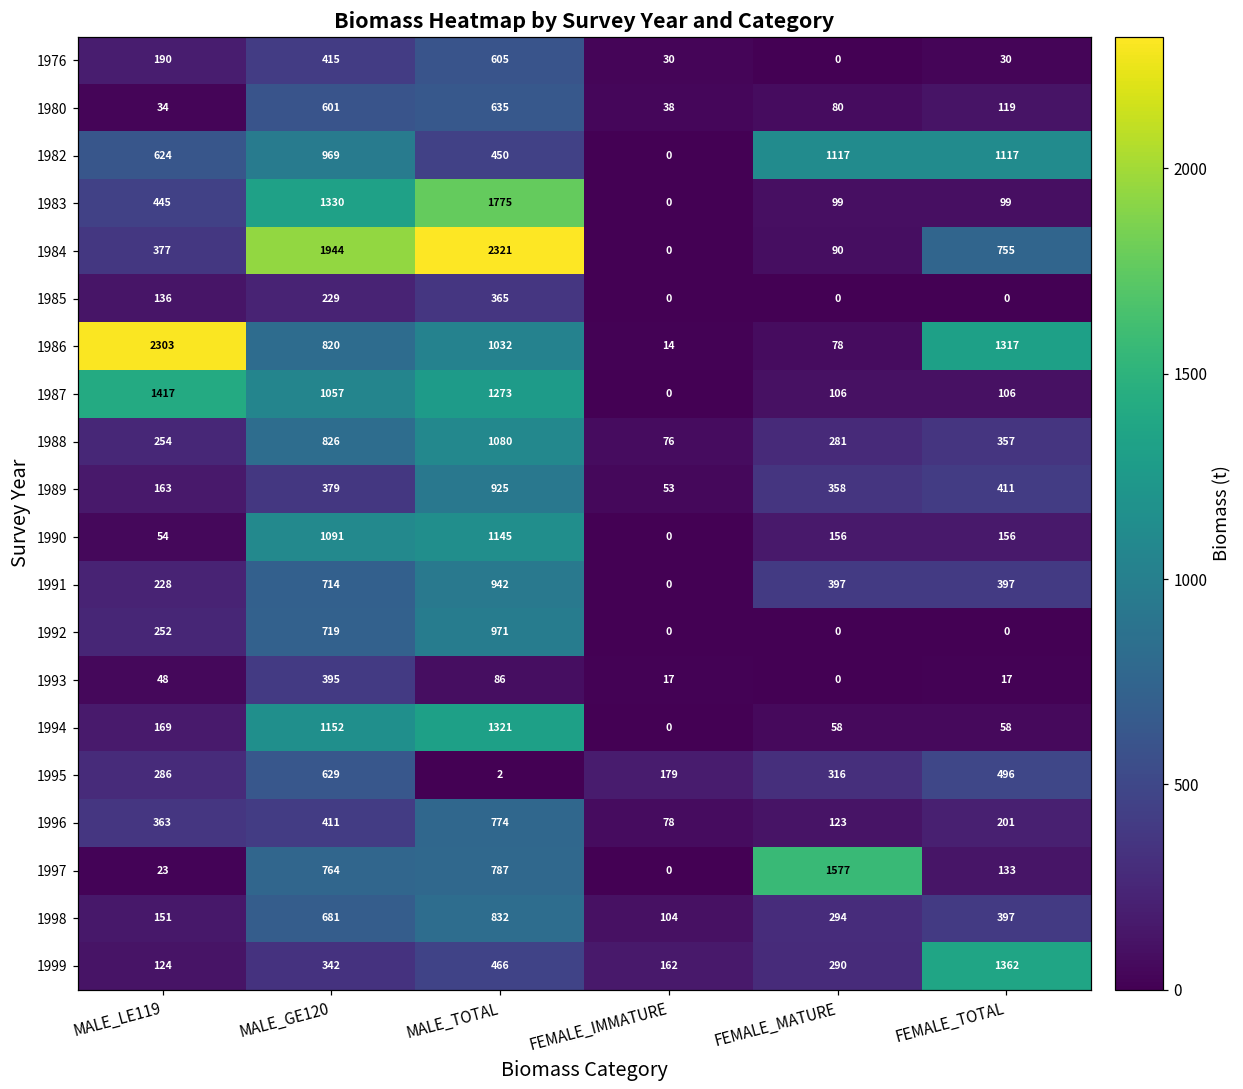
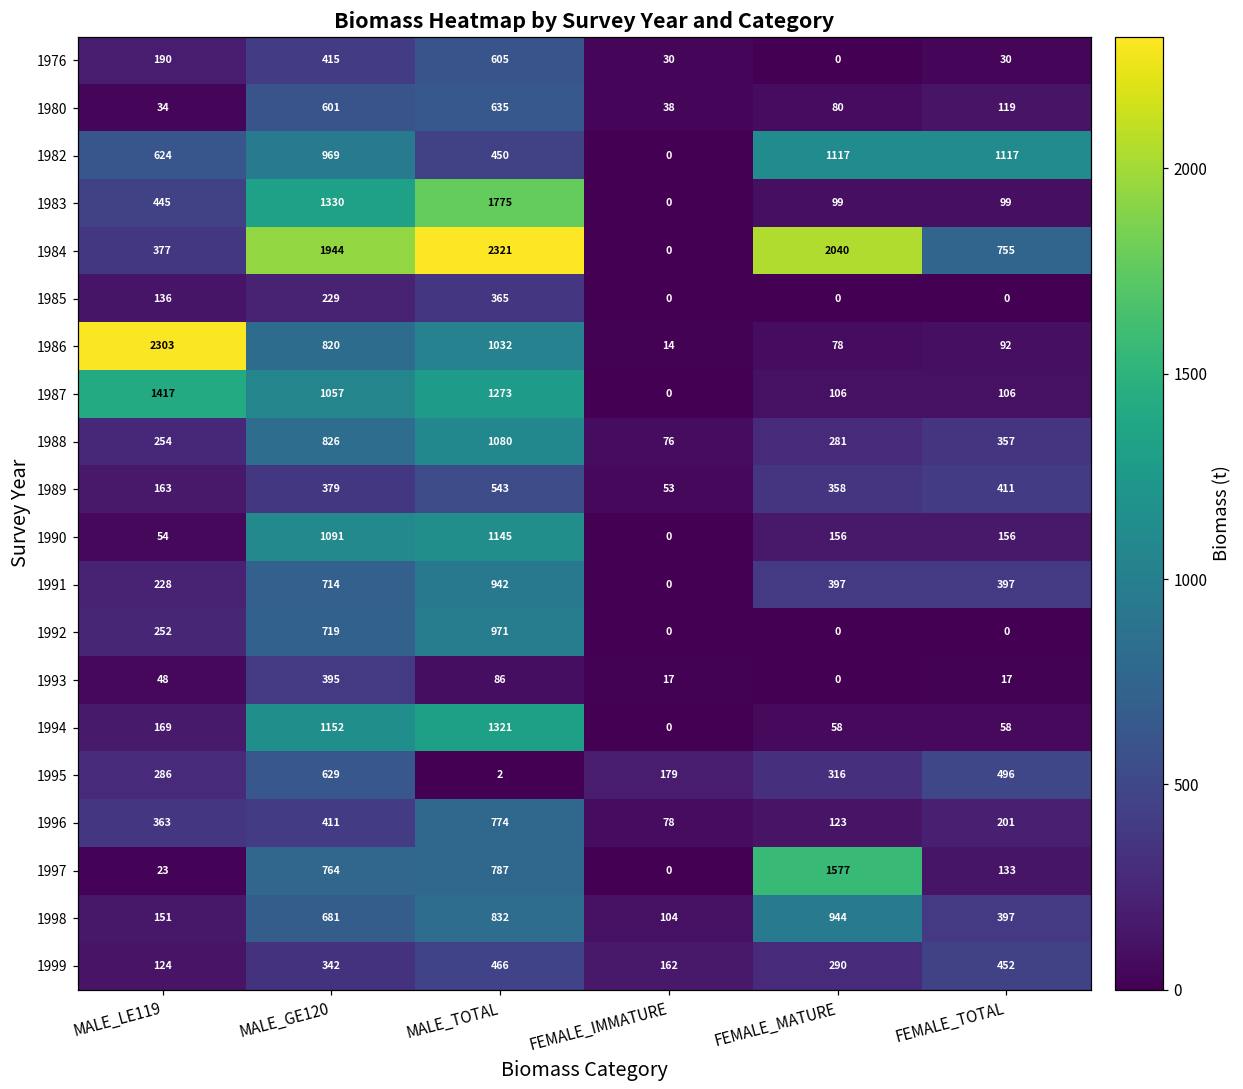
  {
    "1976": {
      "MALE_LE119": 190,
      "MALE_GE120": 415,
      "MALE_TOTAL": 605,
      "FEMALE_IMMATURE": 30,
      "FEMALE_MATURE": 0,
      "FEMALE_TOTAL": 30
    },
    "1980": {
      "MALE_LE119": 34,
      "MALE_GE120": 601,
      "MALE_TOTAL": 635,
      "FEMALE_IMMATURE": 38,
      "FEMALE_MATURE": 80,
      "FEMALE_TOTAL": 119
    },
    "1982": {
      "MALE_LE119": 624,
      "MALE_GE120": 969,
      "MALE_TOTAL": 450,
      "FEMALE_IMMATURE": 0,
      "FEMALE_MATURE": 1117,
      "FEMALE_TOTAL": 1117
    },
    "1983": {
      "MALE_LE119": 445,
      "MALE_GE120": 1330,
      "MALE_TOTAL": 1775,
      "FEMALE_IMMATURE": 0,
      "FEMALE_MATURE": 99,
      "FEMALE_TOTAL": 99
    },
    "1984": {
      "MALE_LE119": 377,
      "MALE_GE120": 1944,
      "MALE_TOTAL": 2321,
      "FEMALE_IMMATURE": 0,
-     "FEMALE_MATURE": 90,
+     "FEMALE_MATURE": 2040,
      "FEMALE_TOTAL": 755
    },
    "1985": {
      "MALE_LE119": 136,
      "MALE_GE120": 229,
      "MALE_TOTAL": 365,
      "FEMALE_IMMATURE": 0,
      "FEMALE_MATURE": 0,
      "FEMALE_TOTAL": 0
    },
    "1986": {
      "MALE_LE119": 2303,
      "MALE_GE120": 820,
      "MALE_TOTAL": 1032,
      "FEMALE_IMMATURE": 14,
      "FEMALE_MATURE": 78,
-     "FEMALE_TOTAL": 1317
+     "FEMALE_TOTAL": 92
    },
    "1987": {
      "MALE_LE119": 1417,
      "MALE_GE120": 1057,
      "MALE_TOTAL": 1273,
      "FEMALE_IMMATURE": 0,
      "FEMALE_MATURE": 106,
      "FEMALE_TOTAL": 106
    },
    "1988": {
      "MALE_LE119": 254,
      "MALE_GE120": 826,
      "MALE_TOTAL": 1080,
      "FEMALE_IMMATURE": 76,
      "FEMALE_MATURE": 281,
      "FEMALE_TOTAL": 357
    },
    "1989": {
      "MALE_LE119": 163,
      "MALE_GE120": 379,
-     "MALE_TOTAL": 925,
+     "MALE_TOTAL": 543,
      "FEMALE_IMMATURE": 53,
      "FEMALE_MATURE": 358,
      "FEMALE_TOTAL": 411
    },
    "1990": {
      "MALE_LE119": 54,
      "MALE_GE120": 1091,
      "MALE_TOTAL": 1145,
      "FEMALE_IMMATURE": 0,
      "FEMALE_MATURE": 156,
      "FEMALE_TOTAL": 156
    },
    "1991": {
      "MALE_LE119": 228,
      "MALE_GE120": 714,
      "MALE_TOTAL": 942,
      "FEMALE_IMMATURE": 0,
      "FEMALE_MATURE": 397,
      "FEMALE_TOTAL": 397
    },
    "1992": {
      "MALE_LE119": 252,
      "MALE_GE120": 719,
      "MALE_TOTAL": 971,
      "FEMALE_IMMATURE": 0,
      "FEMALE_MATURE": 0,
      "FEMALE_TOTAL": 0
    },
    "1993": {
      "MALE_LE119": 48,
      "MALE_GE120": 395,
      "MALE_TOTAL": 86,
      "FEMALE_IMMATURE": 17,
      "FEMALE_MATURE": 0,
      "FEMALE_TOTAL": 17
    },
    "1994": {
      "MALE_LE119": 169,
      "MALE_GE120": 1152,
      "MALE_TOTAL": 1321,
      "FEMALE_IMMATURE": 0,
      "FEMALE_MATURE": 58,
      "FEMALE_TOTAL": 58
    },
    "1995": {
      "MALE_LE119": 286,
      "MALE_GE120": 629,
      "MALE_TOTAL": 2,
      "FEMALE_IMMATURE": 179,
      "FEMALE_MATURE": 316,
      "FEMALE_TOTAL": 496
    },
    "1996": {
      "MALE_LE119": 363,
      "MALE_GE120": 411,
      "MALE_TOTAL": 774,
      "FEMALE_IMMATURE": 78,
      "FEMALE_MATURE": 123,
      "FEMALE_TOTAL": 201
    },
    "1997": {
      "MALE_LE119": 23,
      "MALE_GE120": 764,
      "MALE_TOTAL": 787,
      "FEMALE_IMMATURE": 0,
      "FEMALE_MATURE": 1577,
      "FEMALE_TOTAL": 133
    },
    "1998": {
      "MALE_LE119": 151,
      "MALE_GE120": 681,
      "MALE_TOTAL": 832,
      "FEMALE_IMMATURE": 104,
-     "FEMALE_MATURE": 294,
+     "FEMALE_MATURE": 944,
      "FEMALE_TOTAL": 397
    },
    "1999": {
      "MALE_LE119": 124,
      "MALE_GE120": 342,
      "MALE_TOTAL": 466,
      "FEMALE_IMMATURE": 162,
      "FEMALE_MATURE": 290,
-     "FEMALE_TOTAL": 1362
+     "FEMALE_TOTAL": 452
    }
  }
